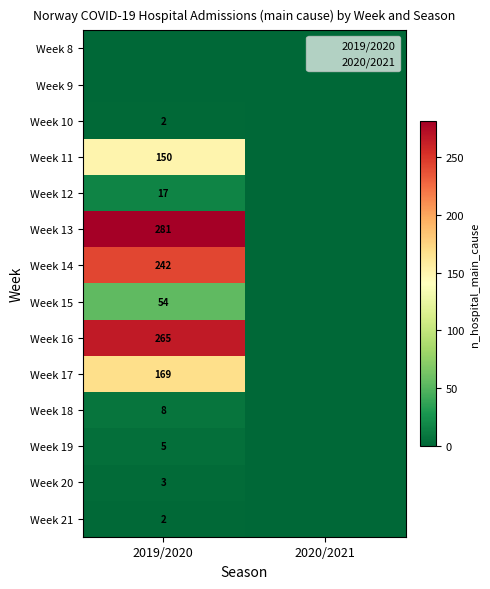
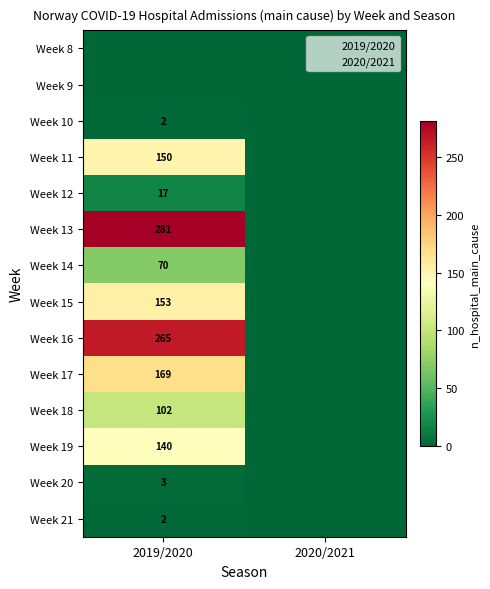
  {
    "Week 10": {
      "2019/2020": 2
    },
    "Week 11": {
      "2019/2020": 150
    },
    "Week 12": {
      "2019/2020": 17
    },
    "Week 13": {
      "2019/2020": 281
    },
    "Week 14": {
-     "2019/2020": 242
+     "2019/2020": 70
    },
    "Week 15": {
-     "2019/2020": 54
+     "2019/2020": 153
    },
    "Week 16": {
      "2019/2020": 265
    },
    "Week 17": {
      "2019/2020": 169
    },
    "Week 18": {
-     "2019/2020": 8
+     "2019/2020": 102
    },
    "Week 19": {
-     "2019/2020": 5
+     "2019/2020": 140
    },
    "Week 20": {
      "2019/2020": 3
    },
    "Week 21": {
      "2019/2020": 2
    }
  }
